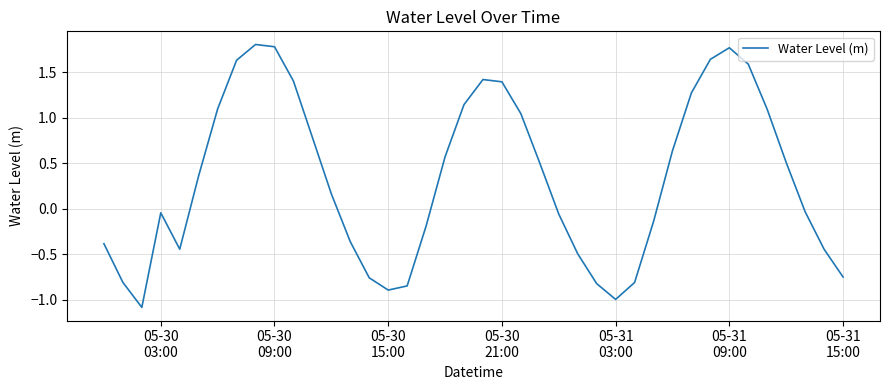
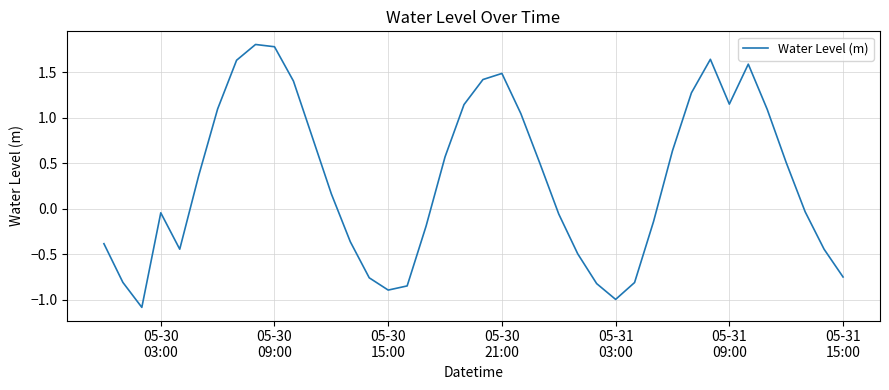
  {
    "05-30 03:00": 0.0,
    "05-30 09:00": 1.8,
    "05-30 15:00": -0.9,
-   "05-30 21:00": 1.4,
+   "05-30 21:00": 1.5,
    "05-31 03:00": -1.0,
-   "05-31 09:00": 1.8,
+   "05-31 09:00": 1.1,
    "05-31 15:00": -0.7
  }
